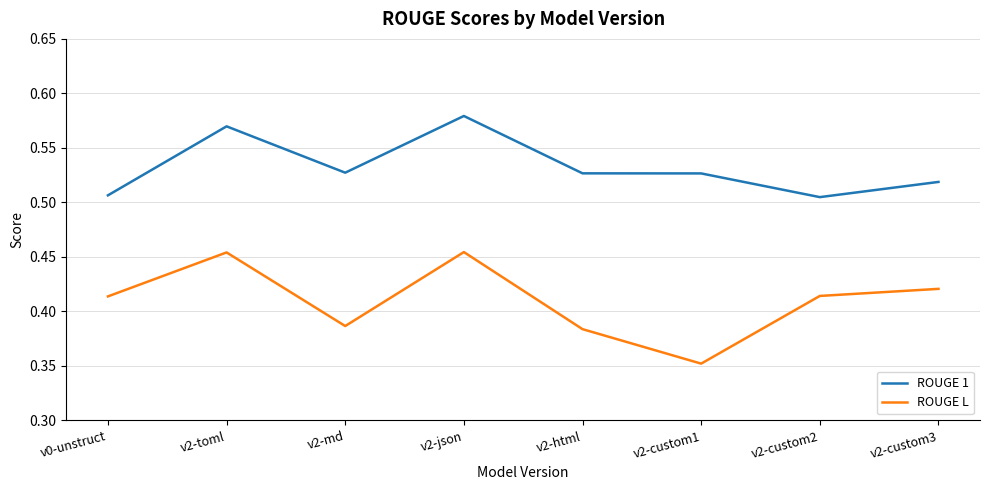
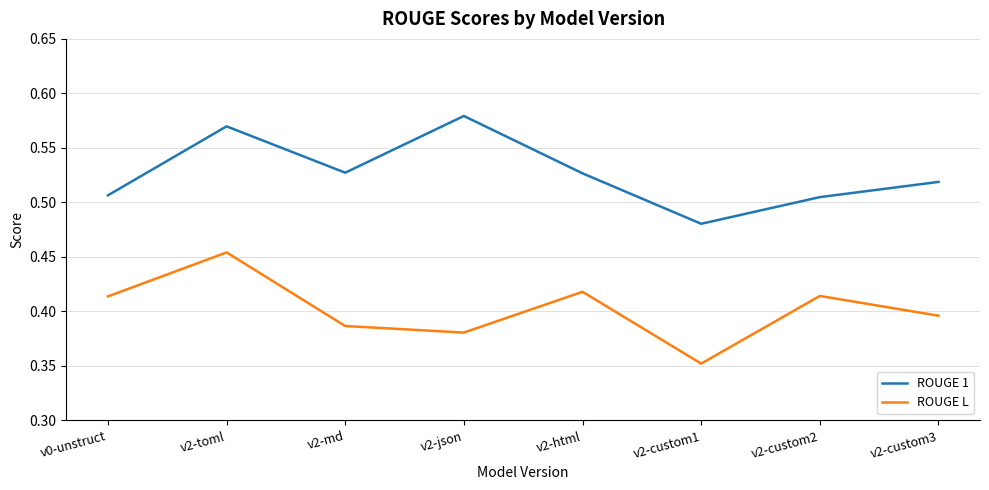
  {
    "ROUGE 1": {
      "v0-unstruct": 0.507,
      "v2-toml": 0.570,
      "v2-md": 0.527,
      "v2-json": 0.579,
      "v2-html": 0.527,
-     "v2-custom1": 0.527,
+     "v2-custom1": 0.480,
      "v2-custom2": 0.505,
      "v2-custom3": 0.519
    },
    "ROUGE L": {
      "v0-unstruct": 0.414,
      "v2-toml": 0.454,
      "v2-md": 0.387,
-     "v2-json": 0.454,
-     "v2-html": 0.384,
+     "v2-json": 0.381,
+     "v2-html": 0.418,
      "v2-custom1": 0.352,
      "v2-custom2": 0.414,
-     "v2-custom3": 0.421
+     "v2-custom3": 0.396
    }
  }
